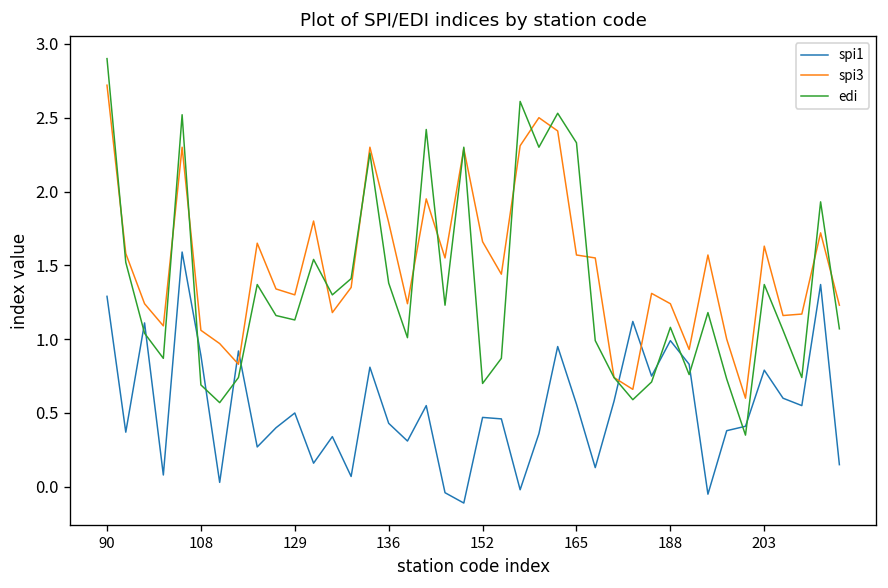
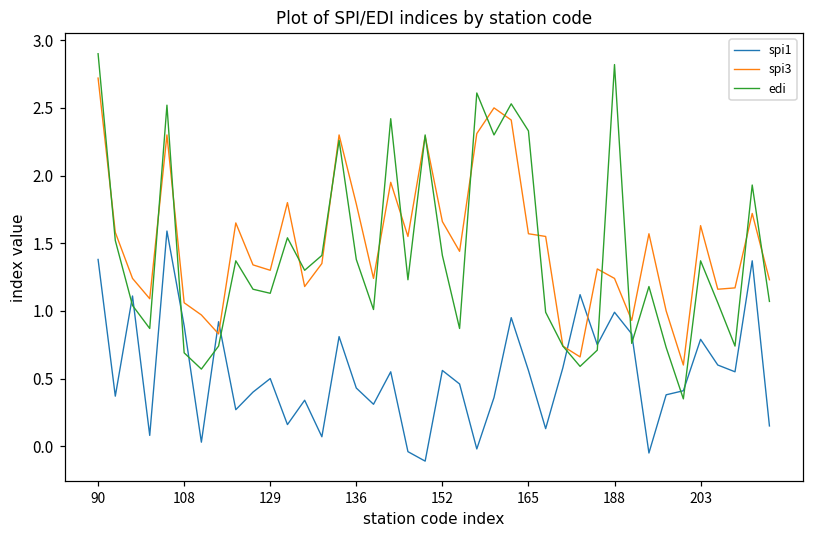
  {
    "spi1": {
-     "90": 1.29,
+     "90": 1.38,
      "108": 0.89,
      "129": 0.50,
      "136": 0.43,
-     "152": 0.47,
+     "152": 0.56,
      "165": 0.56,
      "188": 0.99,
      "203": 0.79
    },
    "spi3": {
      "90": 2.72,
      "108": 1.06,
      "129": 1.30,
      "136": 1.79,
      "152": 1.66,
      "165": 1.57,
      "188": 1.24,
      "203": 1.63
    },
    "edi": {
      "90": 2.90,
      "108": 0.69,
      "129": 1.13,
      "136": 1.38,
-     "152": 0.70,
+     "152": 1.41,
      "165": 2.33,
-     "188": 1.08,
+     "188": 2.82,
      "203": 1.37
    }
  }
